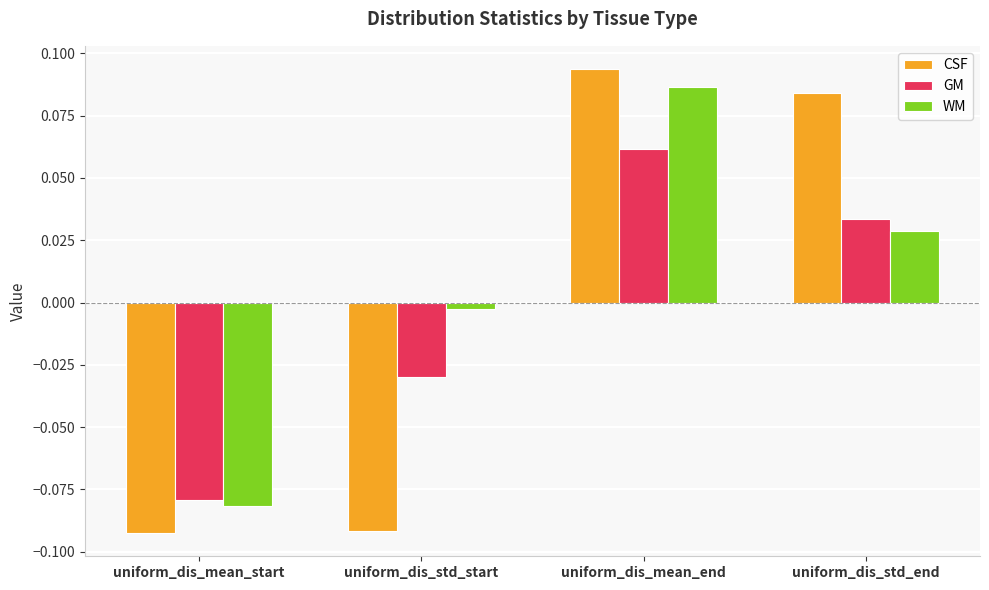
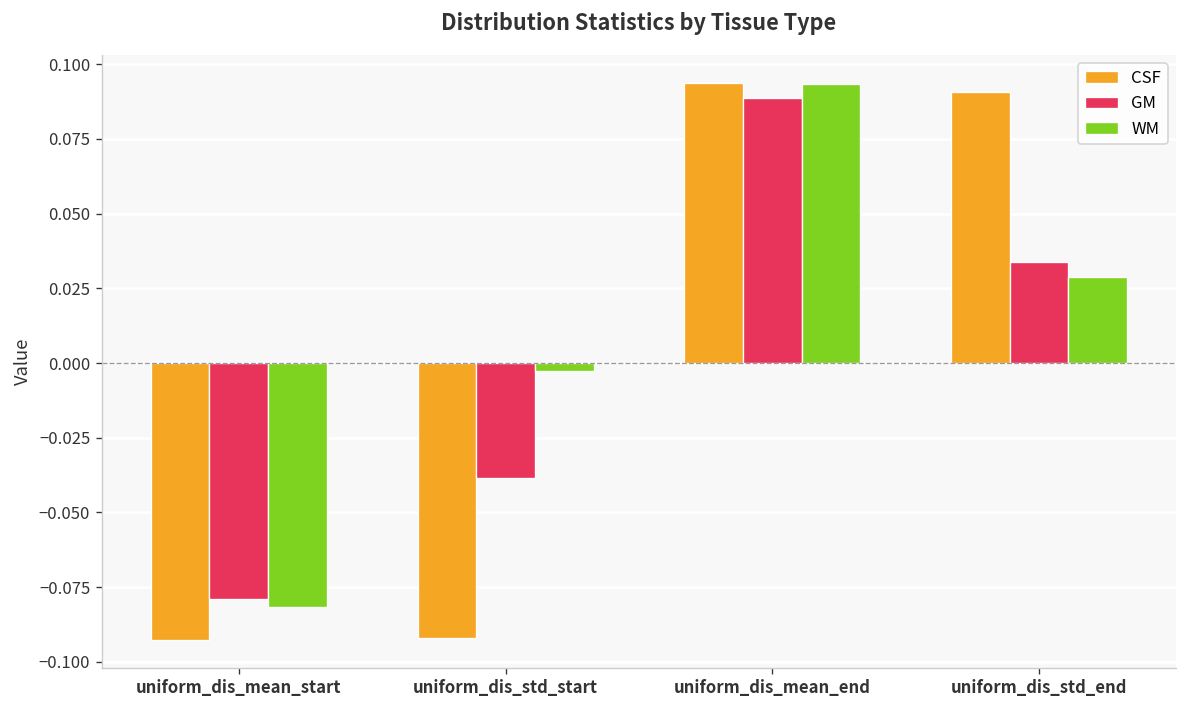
  {
    "CSF": {
      "uniform_dis_mean_start": -0.093,
      "uniform_dis_std_start": -0.092,
      "uniform_dis_mean_end": 0.094,
-     "uniform_dis_std_end": 0.084
+     "uniform_dis_std_end": 0.091
    },
    "GM": {
      "uniform_dis_mean_start": -0.079,
-     "uniform_dis_std_start": -0.030,
-     "uniform_dis_mean_end": 0.062,
+     "uniform_dis_std_start": -0.039,
+     "uniform_dis_mean_end": 0.089,
      "uniform_dis_std_end": 0.034
    },
    "WM": {
      "uniform_dis_mean_start": -0.082,
      "uniform_dis_std_start": -0.003,
-     "uniform_dis_mean_end": 0.086,
+     "uniform_dis_mean_end": 0.093,
      "uniform_dis_std_end": 0.029
    }
  }
